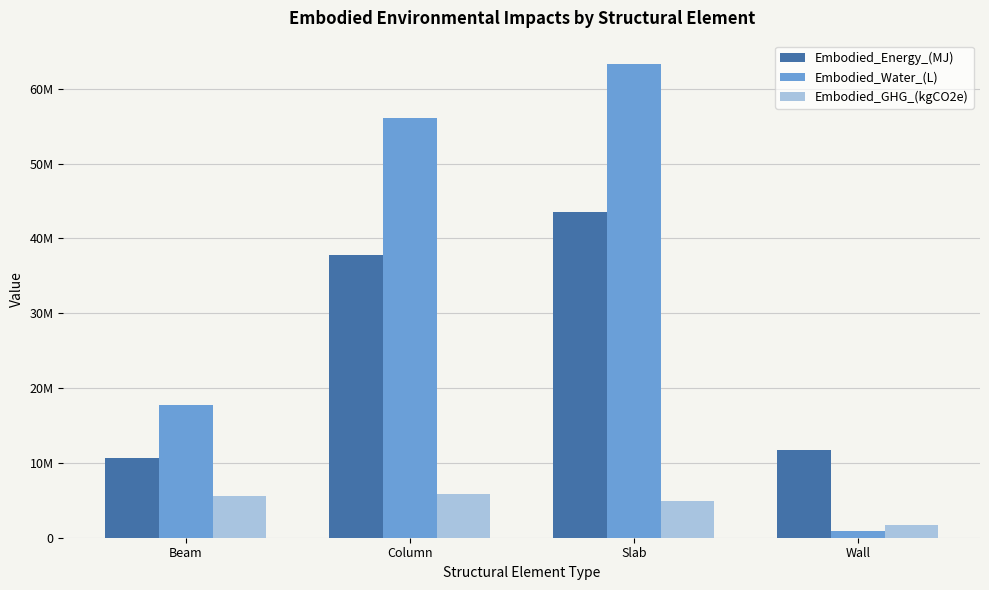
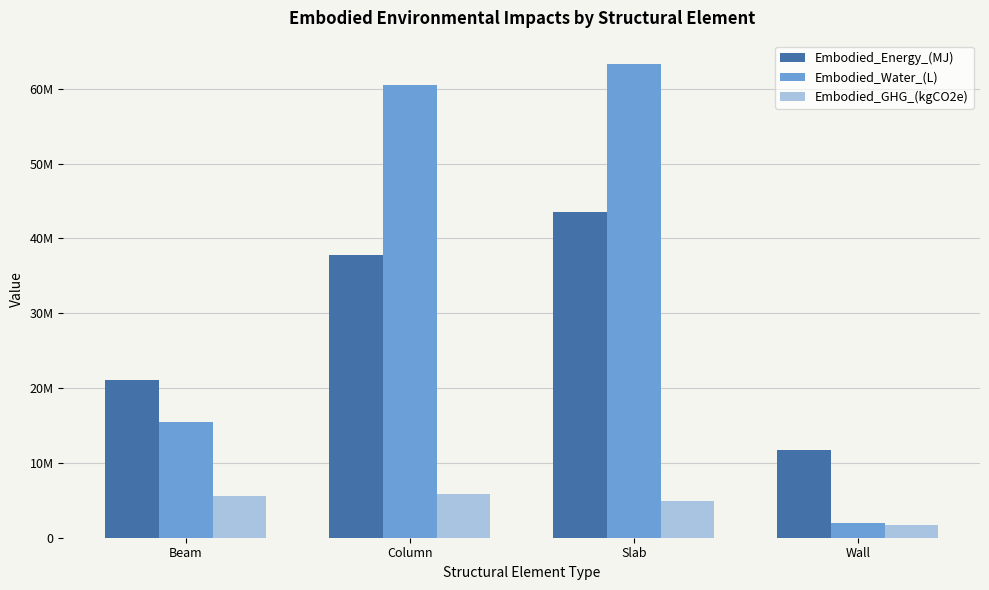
  {
    "Embodied_Energy_(MJ)": {
-     "Beam": 11000000,
+     "Beam": 21000000,
      "Column": 38000000,
      "Slab": 44000000,
      "Wall": 12000000
    },
    "Embodied_Water_(L)": {
-     "Beam": 18000000,
-     "Column": 56000000,
+     "Beam": 16000000,
+     "Column": 61000000,
      "Slab": 63000000,
-     "Wall": 1000000
+     "Wall": 2000000
    },
    "Embodied_GHG_(kgCO2e)": {
      "Beam": 6000000,
      "Column": 6000000,
      "Slab": 5000000,
      "Wall": 2000000
    }
  }
